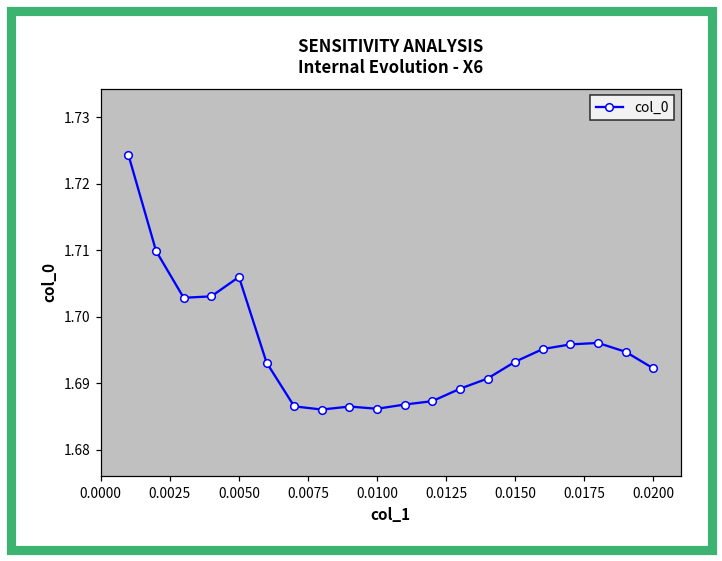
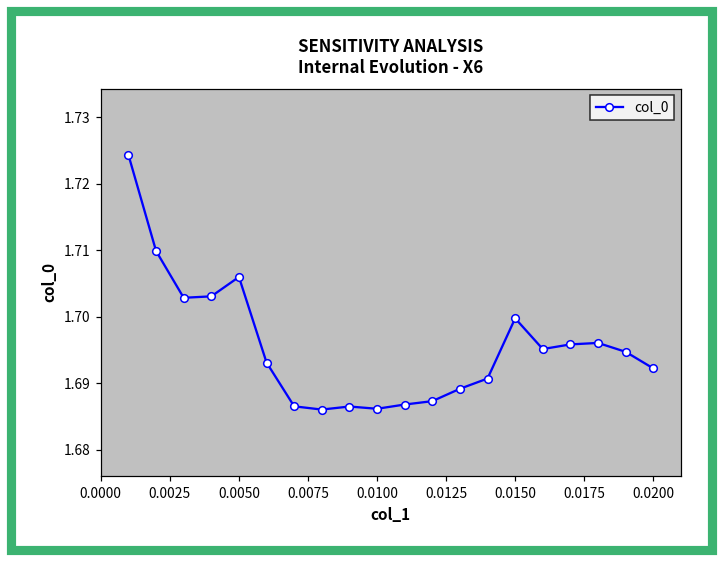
  {
    "0.0050": 1.706,
    "0.0100": 1.686,
-   "0.0150": 1.693,
+   "0.0150": 1.700,
    "0.0200": 1.692
  }
